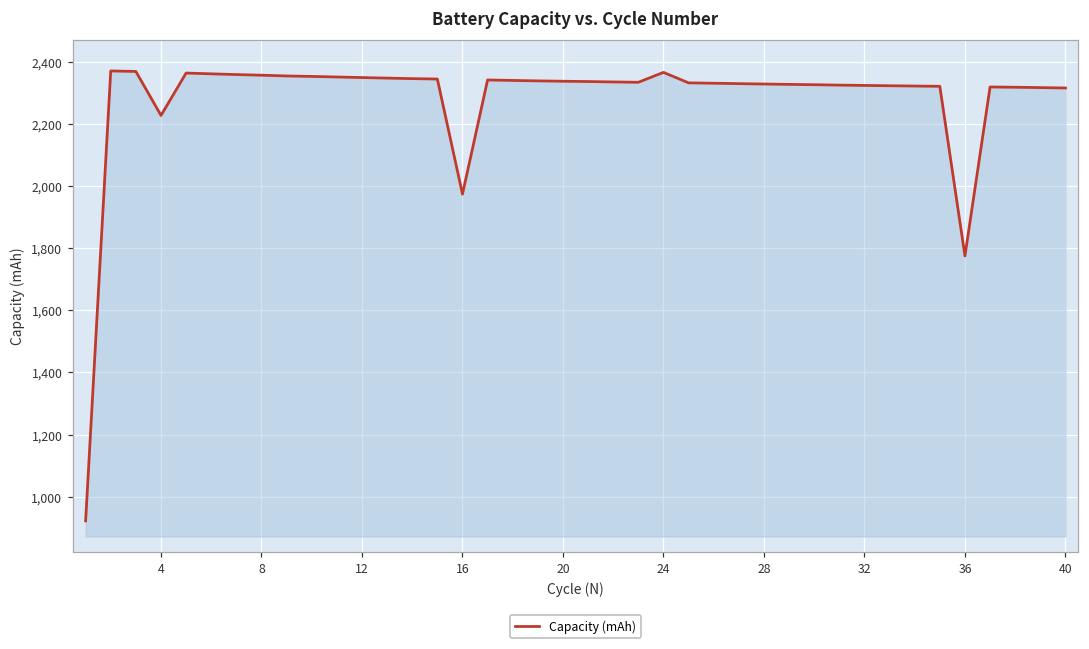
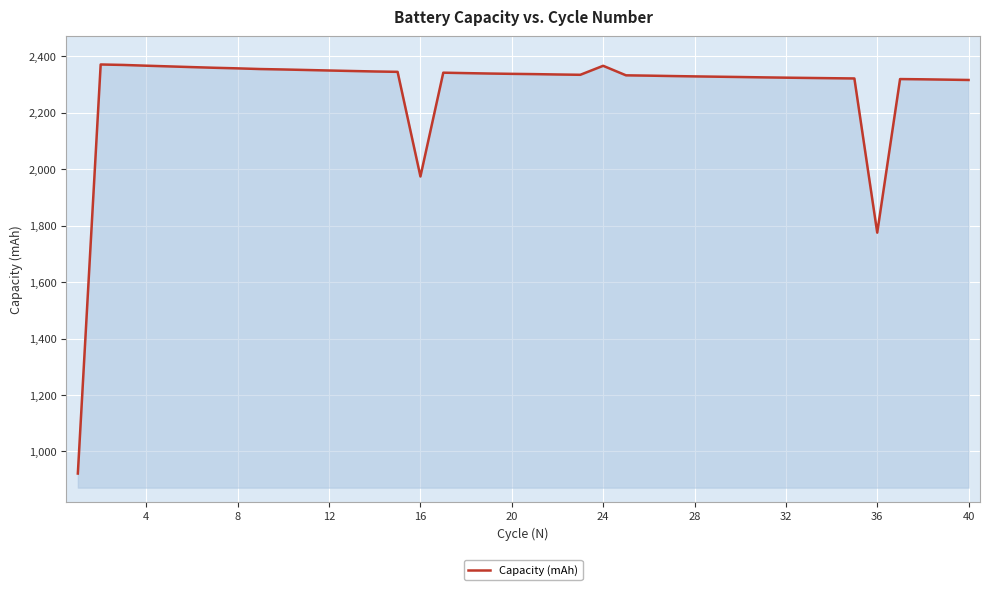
  {
-   "4": "2,230",
+   "4": "2,370",
    "8": "2,360",
    "12": "2,350",
    "16": "1,970",
    "20": "2,340",
    "24": "2,370",
    "28": "2,330",
    "32": "2,320",
    "36": "1,780",
    "40": "2,320"
  }
